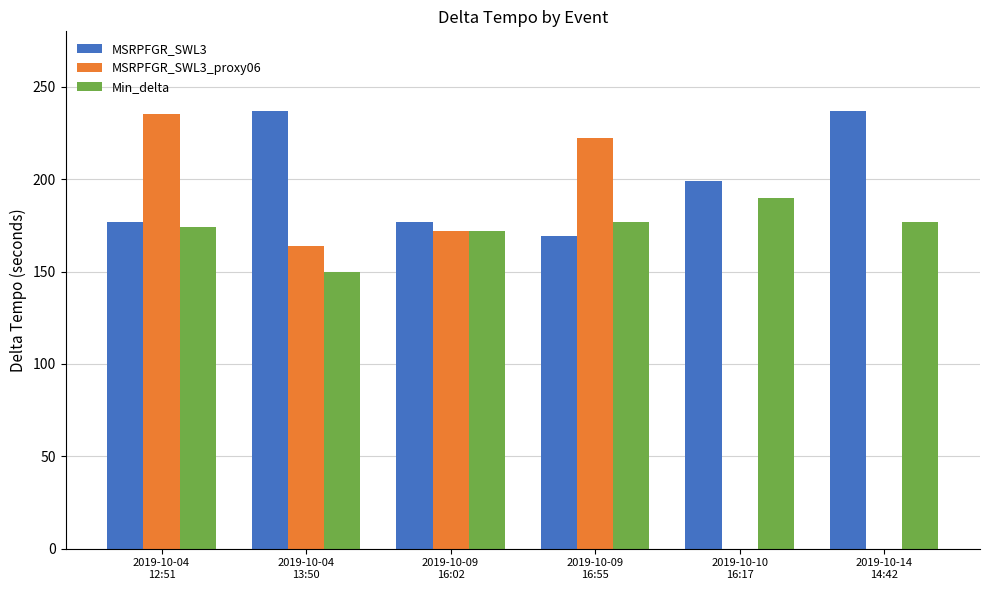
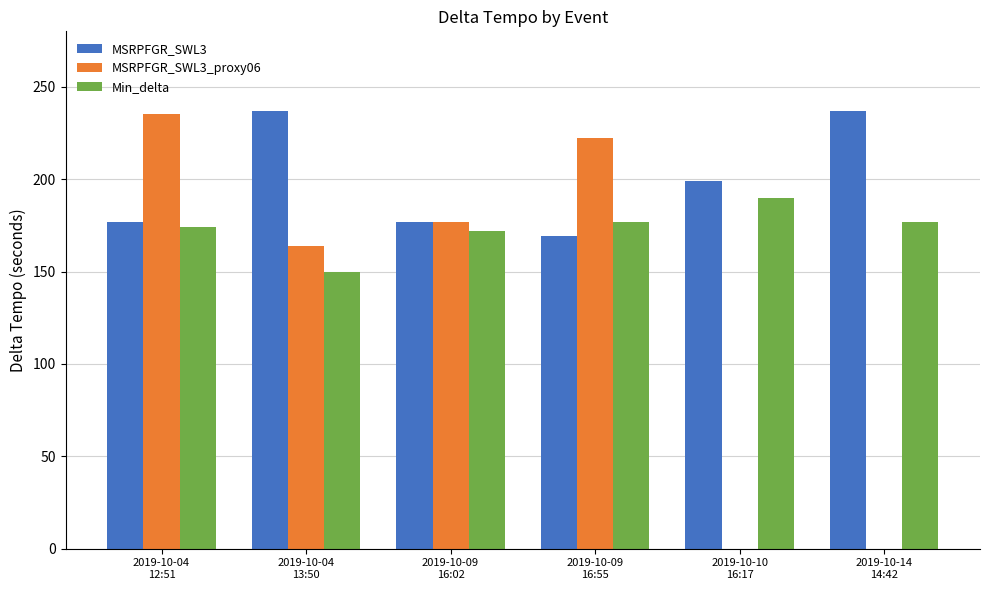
  {
    "MSRPFGR_SWL3": {
      "2019-10-04 12:51": 177,
      "2019-10-04 13:50": 237,
      "2019-10-09 16:02": 177,
      "2019-10-09 16:55": 169,
      "2019-10-10 16:17": 199,
      "2019-10-14 14:42": 237
    },
    "MSRPFGR_SWL3_proxy06": {
      "2019-10-04 12:51": 235,
      "2019-10-04 13:50": 164,
-     "2019-10-09 16:02": 172,
+     "2019-10-09 16:02": 177,
      "2019-10-09 16:55": 222,
      "2019-10-10 16:17": 0,
      "2019-10-14 14:42": 0
    },
    "Min_delta": {
      "2019-10-04 12:51": 174,
      "2019-10-04 13:50": 150,
      "2019-10-09 16:02": 172,
      "2019-10-09 16:55": 177,
      "2019-10-10 16:17": 190,
      "2019-10-14 14:42": 177
    }
  }
